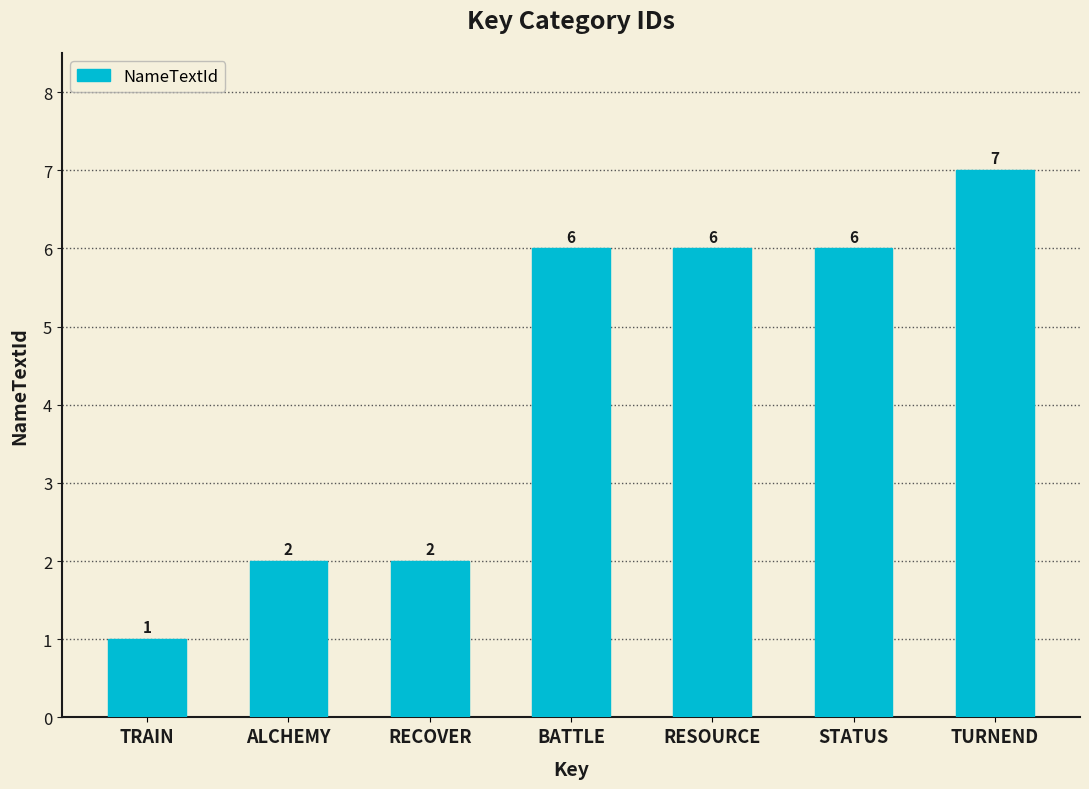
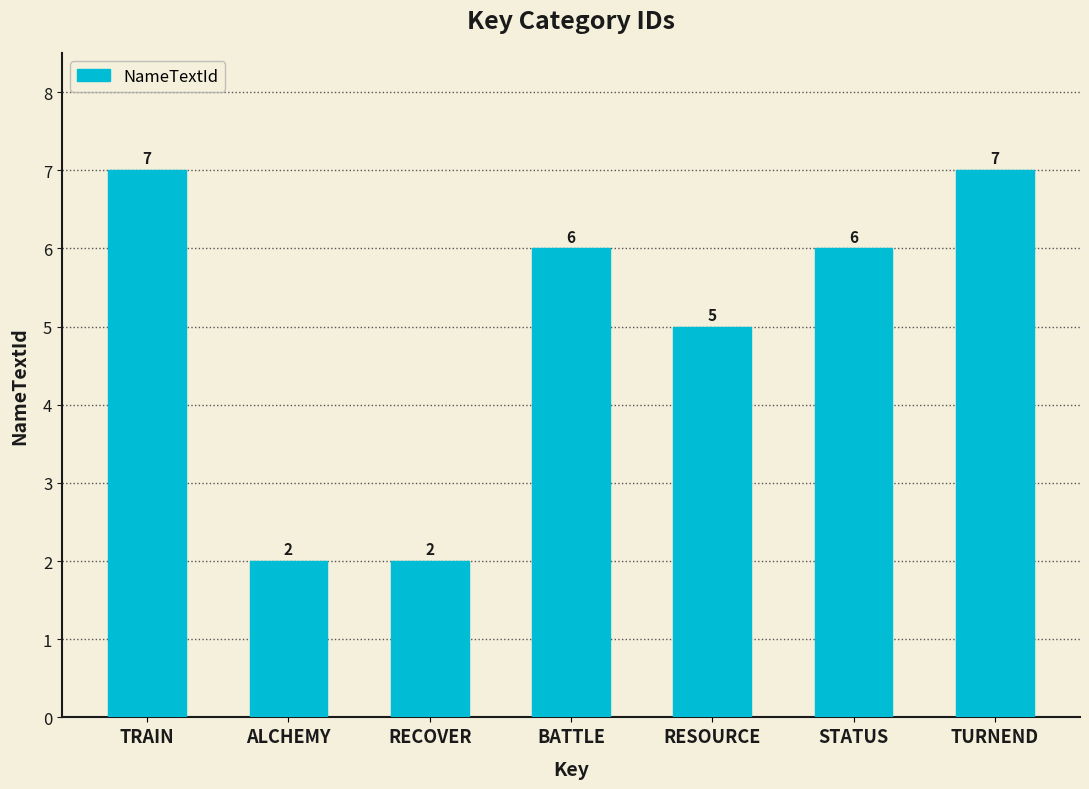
  {
-   "TRAIN": 1,
+   "TRAIN": 7,
    "ALCHEMY": 2,
    "RECOVER": 2,
    "BATTLE": 6,
-   "RESOURCE": 6,
+   "RESOURCE": 5,
    "STATUS": 6,
    "TURNEND": 7
  }
